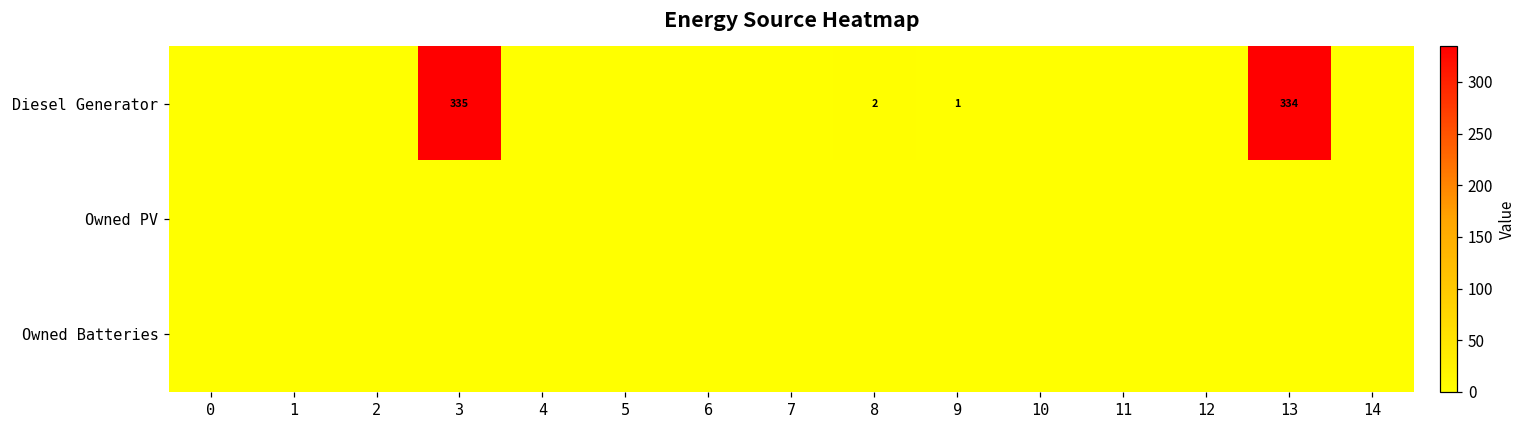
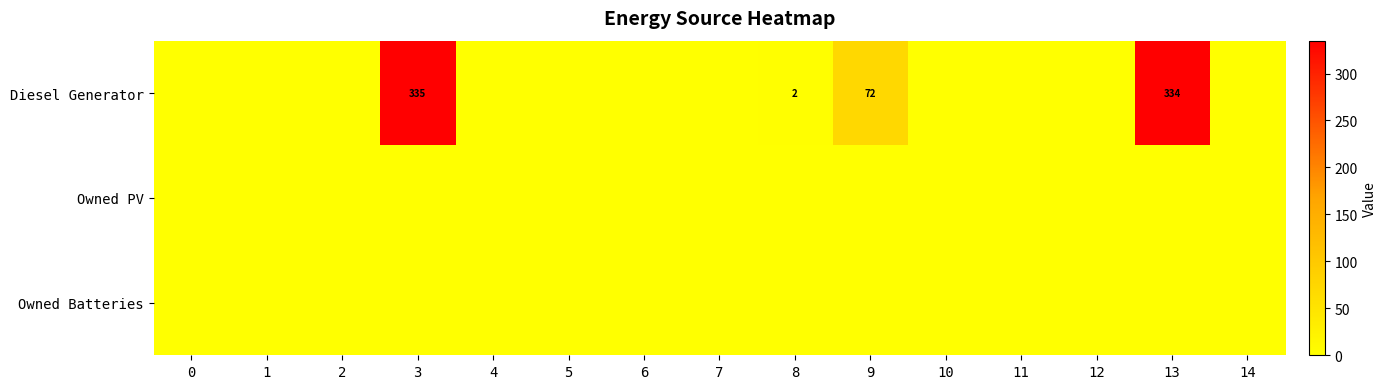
  {
    "Diesel Generator": {
      "3": 335,
      "8": 2,
-     "9": 1,
+     "9": 72,
      "13": 334
    }
  }
